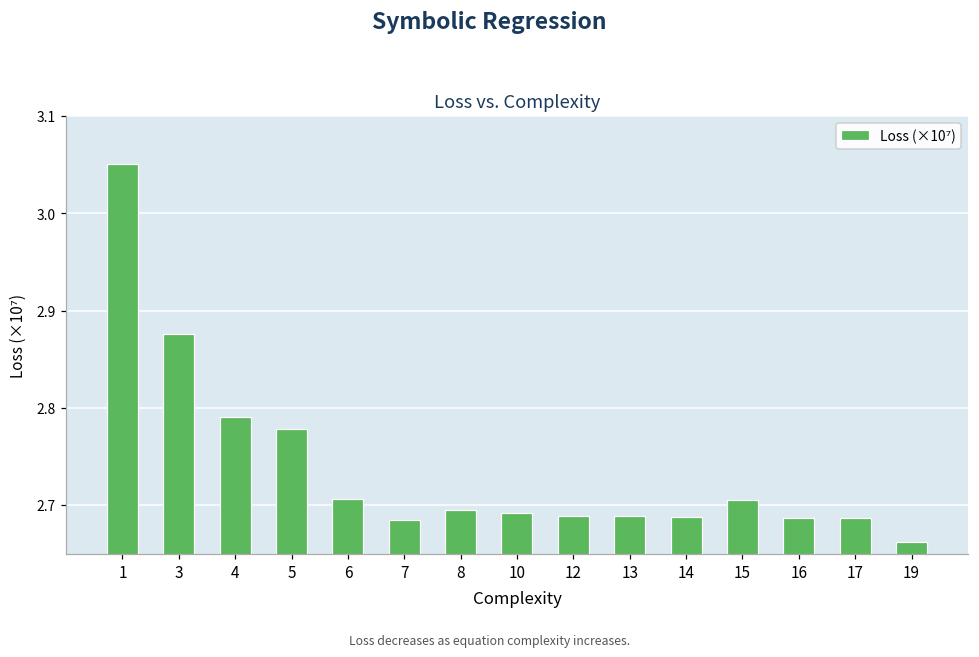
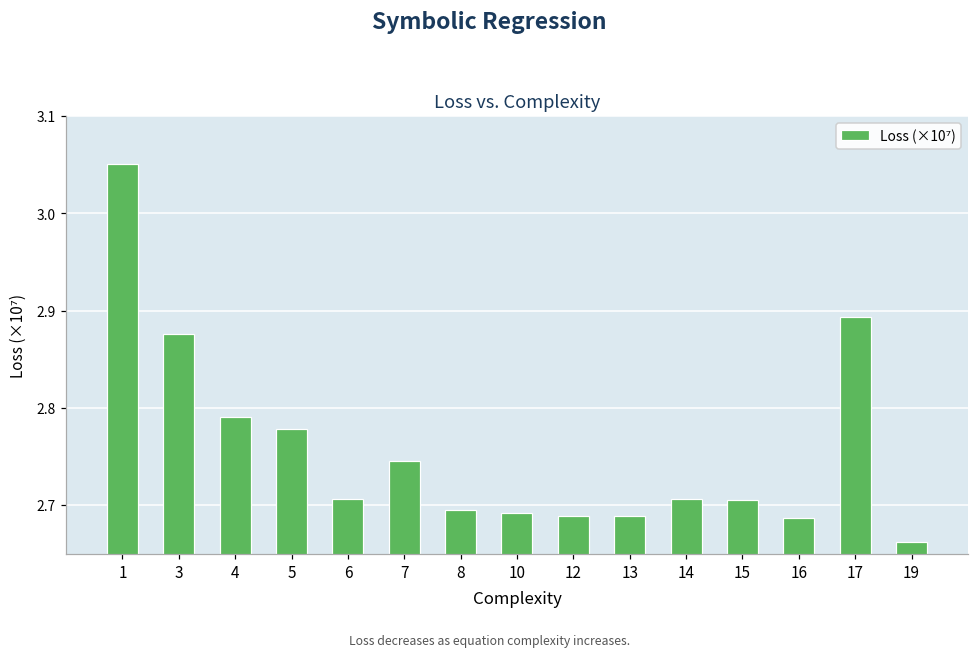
  {
    "1": 3.05,
    "3": 2.88,
    "4": 2.79,
    "5": 2.78,
    "6": 2.71,
-   "7": 2.69,
+   "7": 2.75,
    "8": 2.70,
    "10": 2.69,
    "12": 2.69,
    "13": 2.69,
-   "14": 2.69,
+   "14": 2.71,
    "15": 2.71,
    "16": 2.69,
-   "17": 2.69,
+   "17": 2.89,
    "19": 2.66
  }
